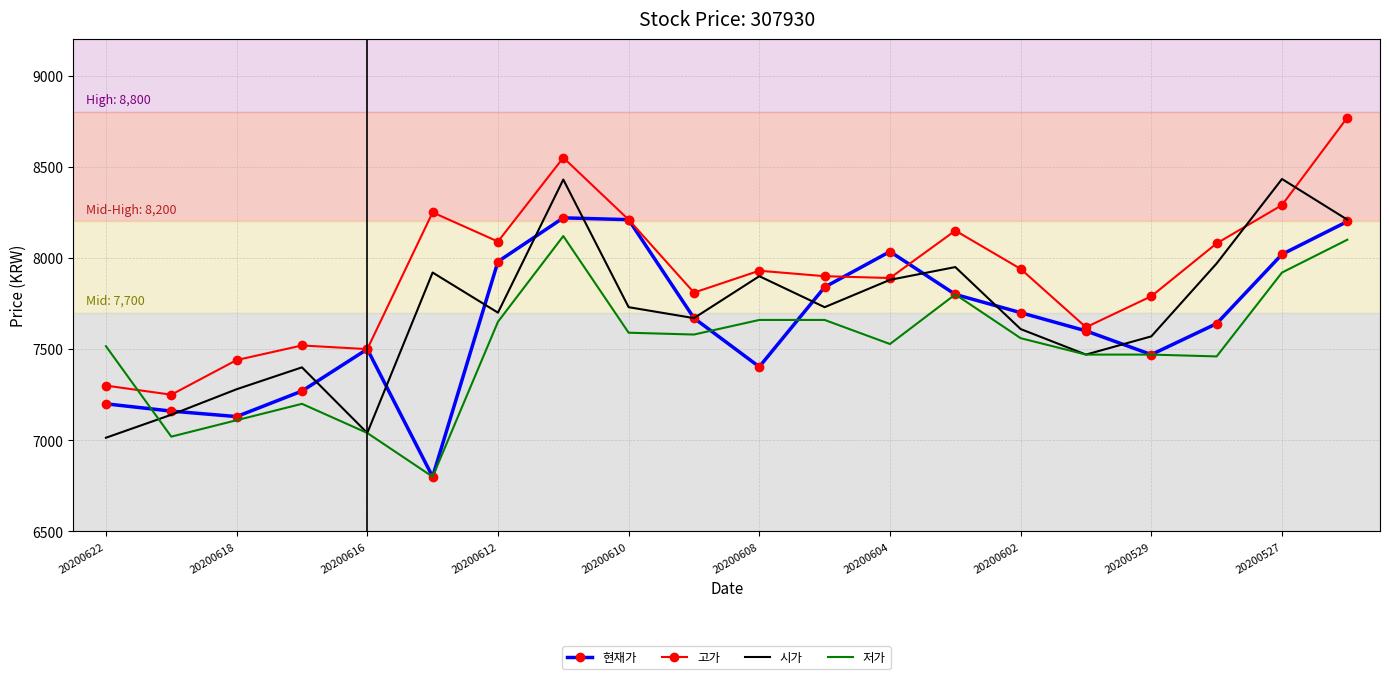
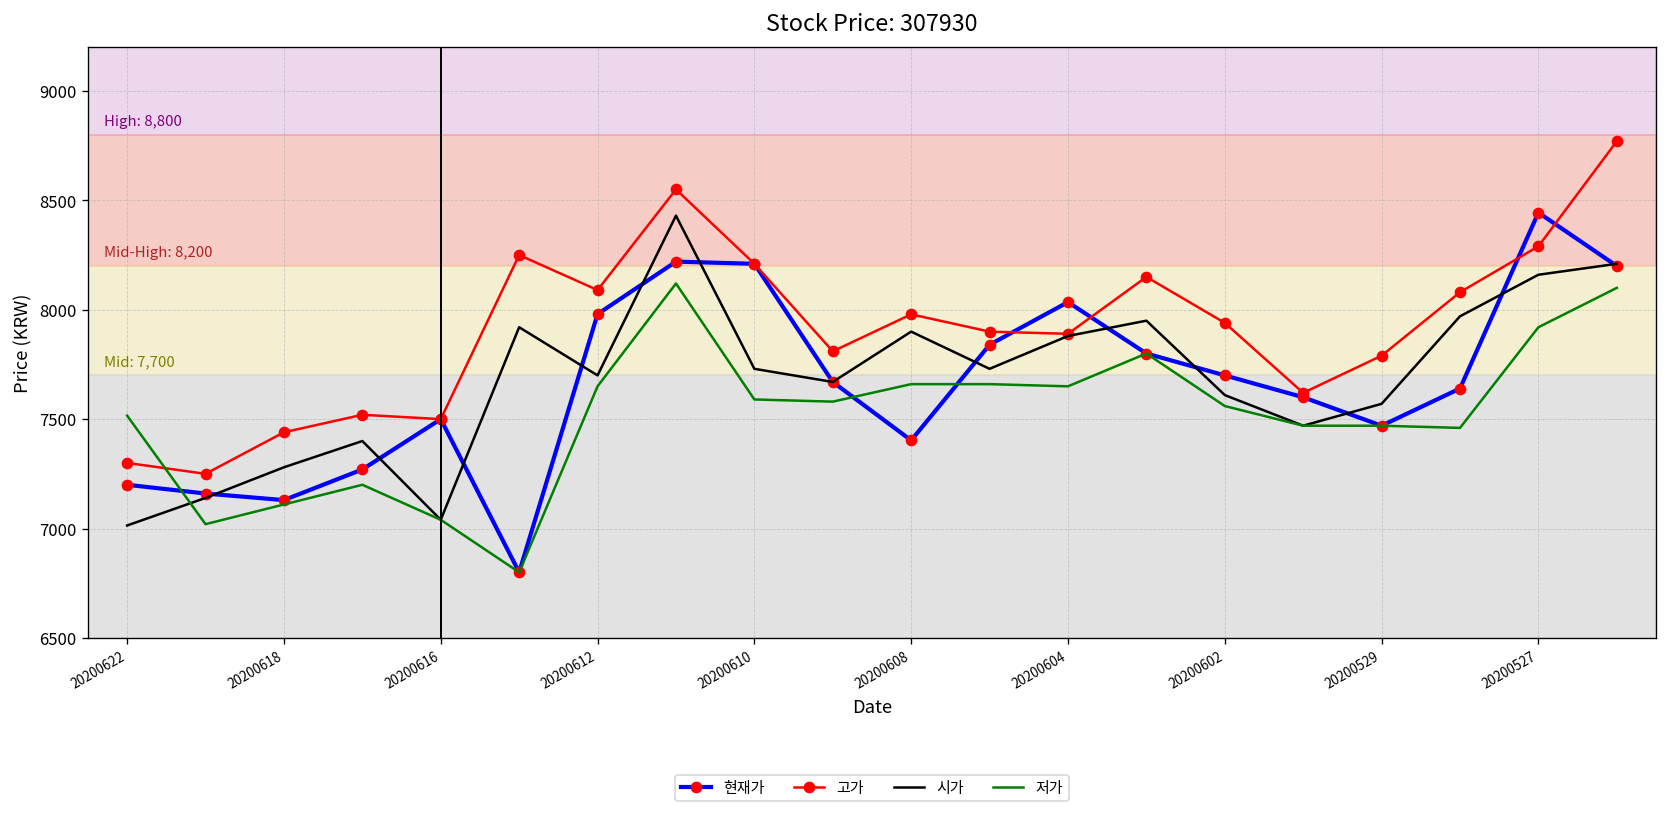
  {
    "현재가": {
      "20200622": 7200,
      "20200618": 7130,
      "20200612": 7980,
      "20200608": 7400,
      "20200604": 8040,
      "20200602": 7700,
-     "20200527": 8020
+     "20200527": 8440
    },
    "고가": {
      "20200622": 7300,
      "20200618": 7440,
      "20200612": 8090,
-     "20200608": 7930,
+     "20200608": 7980,
      "20200602": 7940,
      "20200529": 7790,
      "20200527": 8290
    },
    "시가": {
      "20200622": 7010,
      "20200618": 7280,
      "20200612": 7700,
      "20200610": 7730,
      "20200608": 7900,
      "20200602": 7610,
      "20200529": 7570,
-     "20200527": 8430
+     "20200527": 8160
    },
    "저가": {
      "20200622": 7520,
      "20200618": 7110,
      "20200612": 7650,
      "20200610": 7590,
      "20200608": 7660,
-     "20200604": 7530,
+     "20200604": 7650,
      "20200602": 7560,
      "20200527": 7920
    }
  }
